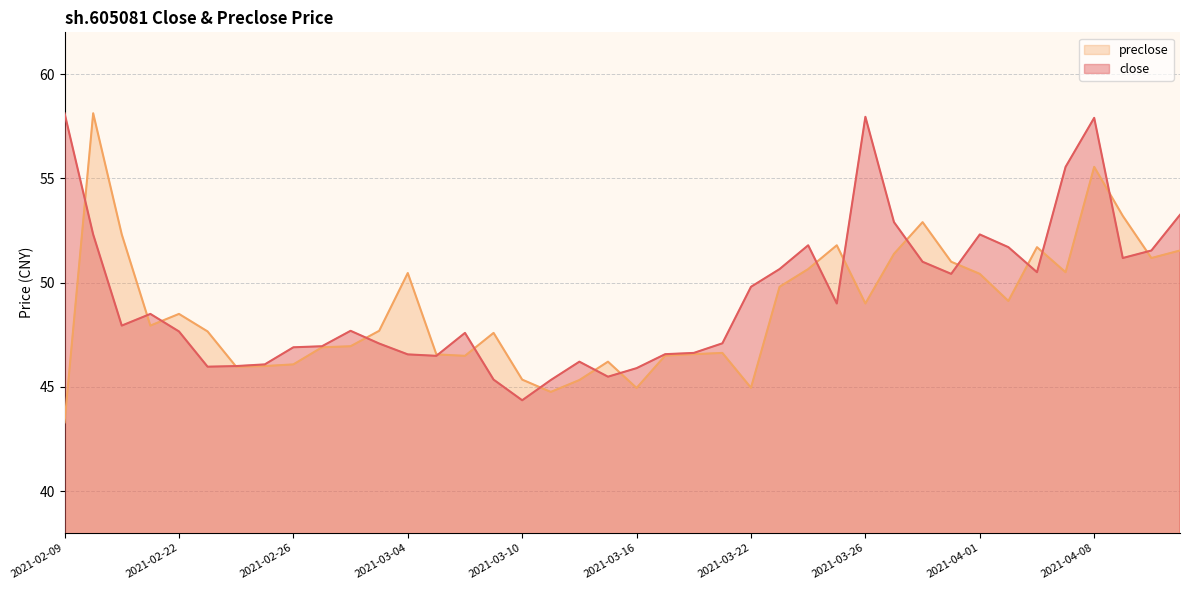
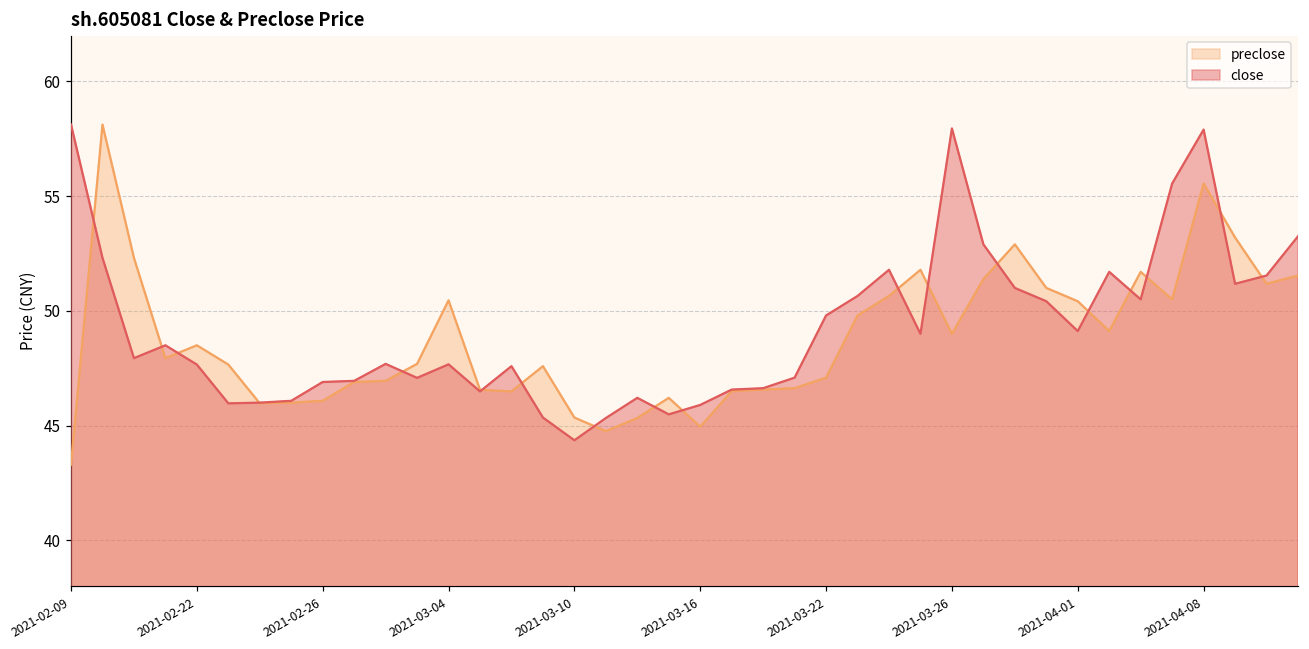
  {
    "preclose": {
      "2021-02-09": 43.3,
      "2021-02-22": 48.5,
      "2021-02-26": 46.1,
      "2021-03-04": 50.5,
      "2021-03-10": 45.4,
      "2021-03-16": 45.0,
-     "2021-03-22": 45.0,
+     "2021-03-22": 47.1,
      "2021-03-26": 49.0,
      "2021-04-01": 50.4,
      "2021-04-08": 55.6
    },
    "close": {
      "2021-02-09": 58.1,
      "2021-02-22": 47.7,
      "2021-02-26": 46.9,
-     "2021-03-04": 46.6,
+     "2021-03-04": 47.7,
      "2021-03-10": 44.4,
      "2021-03-16": 45.9,
      "2021-03-22": 49.8,
      "2021-03-26": 58.0,
-     "2021-04-01": 52.3,
+     "2021-04-01": 49.1,
      "2021-04-08": 57.9
    }
  }
